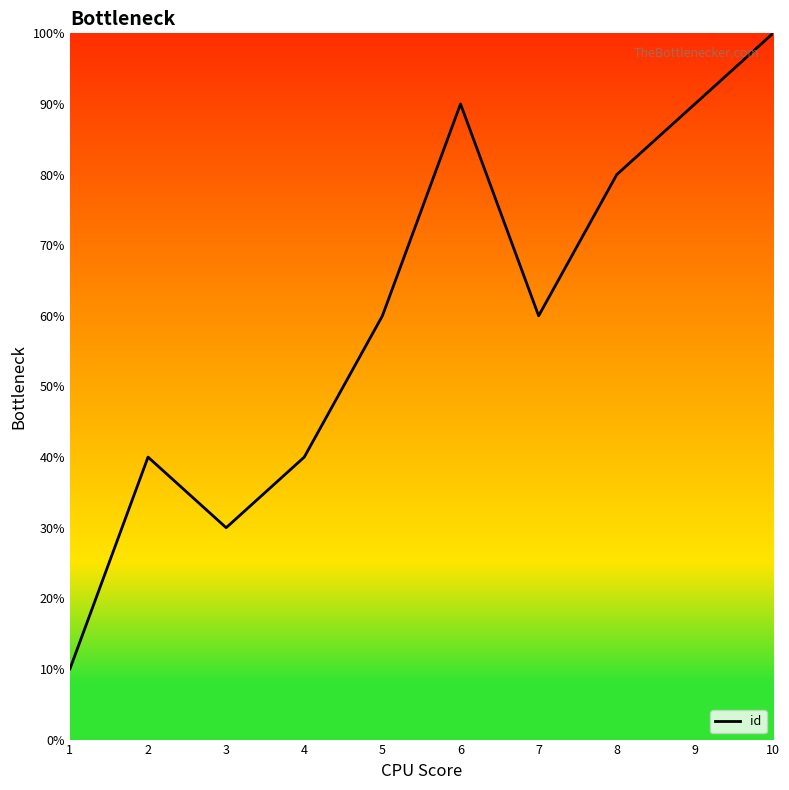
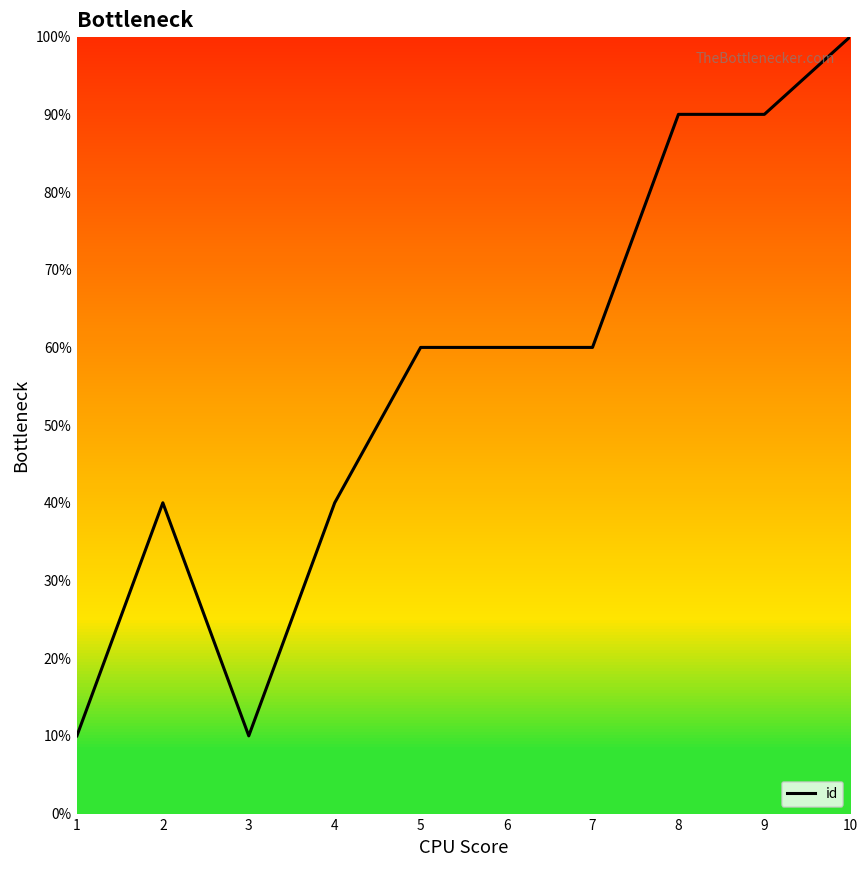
  {
    "1": "10%",
    "2": "40%",
-   "3": "30%",
+   "3": "10%",
    "4": "40%",
    "5": "60%",
-   "6": "90%",
+   "6": "60%",
    "7": "60%",
-   "8": "80%",
+   "8": "90%",
    "9": "90%",
    "10": "100%"
  }
